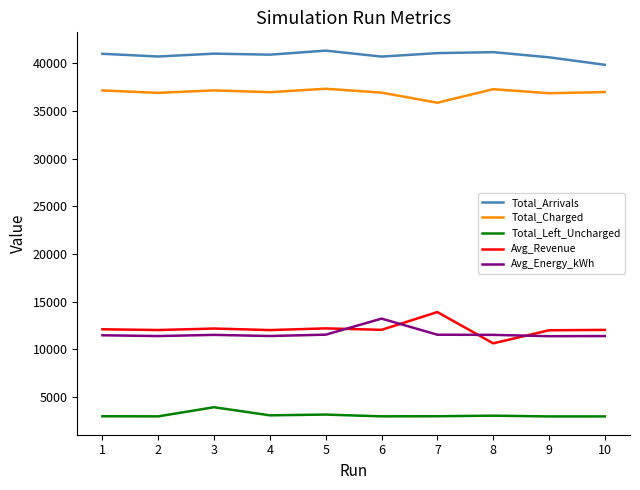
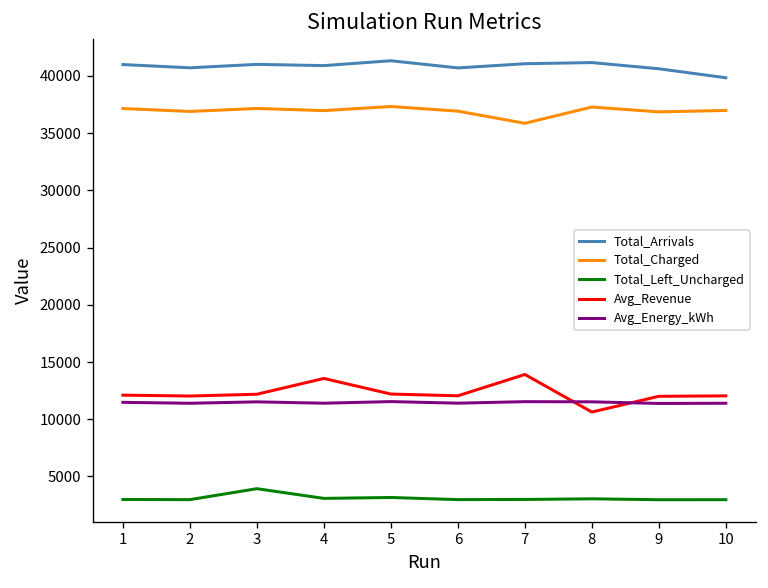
  {
    "Total_Arrivals": {
      "1": 41000,
      "2": 41000,
      "3": 41000,
      "4": 41000,
      "5": 41000,
      "6": 41000,
      "7": 41000,
      "8": 41000,
      "9": 41000,
      "10": 40000
    },
    "Total_Charged": {
      "1": 37000,
      "2": 37000,
      "3": 37000,
      "4": 37000,
      "5": 37000,
      "6": 37000,
      "7": 36000,
      "8": 37000,
      "9": 37000,
      "10": 37000
    },
    "Total_Left_Uncharged": {
      "1": 3000,
      "2": 3000,
      "3": 4000,
      "4": 3000,
      "5": 3000,
      "6": 3000,
      "7": 3000,
      "8": 3000,
      "9": 3000,
      "10": 3000
    },
    "Avg_Revenue": {
      "1": 12000,
      "2": 12000,
      "3": 12000,
-     "4": 12000,
+     "4": 14000,
      "5": 12000,
      "6": 12000,
      "7": 14000,
      "8": 11000,
      "9": 12000,
      "10": 12000
    },
    "Avg_Energy_kWh": {
      "1": 11000,
      "2": 11000,
      "3": 12000,
      "4": 11000,
      "5": 12000,
-     "6": 13000,
+     "6": 11000,
      "7": 12000,
      "8": 12000,
      "9": 11000,
      "10": 11000
    }
  }
